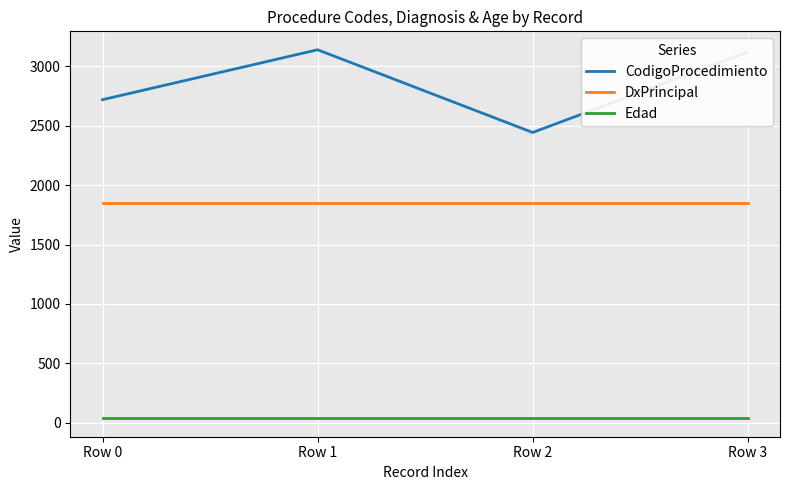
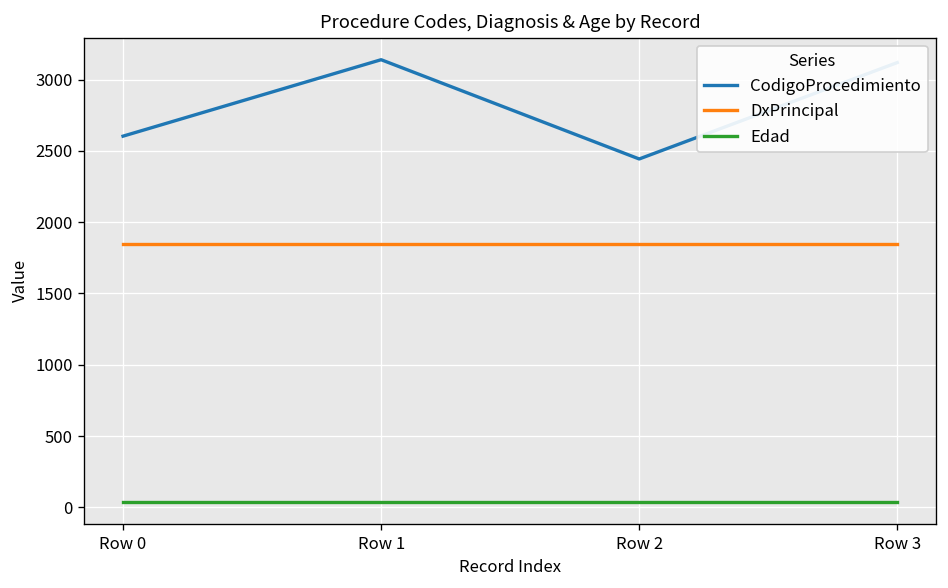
  {
    "CodigoProcedimiento": {
-     "Row 0": 2720,
+     "Row 0": 2600,
      "Row 1": 3140,
      "Row 2": 2440
    },
    "DxPrincipal": {
      "Row 0": 1850,
      "Row 1": 1850,
      "Row 2": 1850,
      "Row 3": 1850
    },
    "Edad": {
      "Row 0": 40,
      "Row 1": 40,
      "Row 2": 40,
      "Row 3": 40
    }
  }
